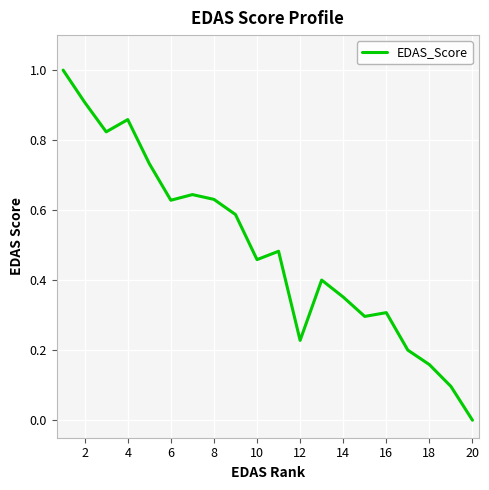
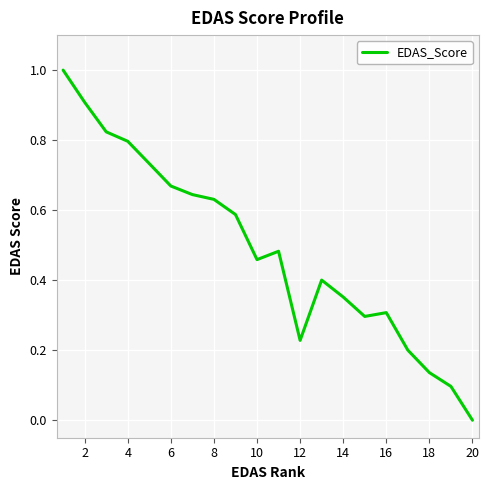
  {
    "2": 0.91,
-   "4": 0.86,
-   "6": 0.63,
+   "4": 0.80,
+   "6": 0.67,
    "8": 0.63,
    "10": 0.46,
    "12": 0.23,
    "14": 0.35,
    "16": 0.31,
-   "18": 0.16,
+   "18": 0.14,
    "20": 0.00
  }
